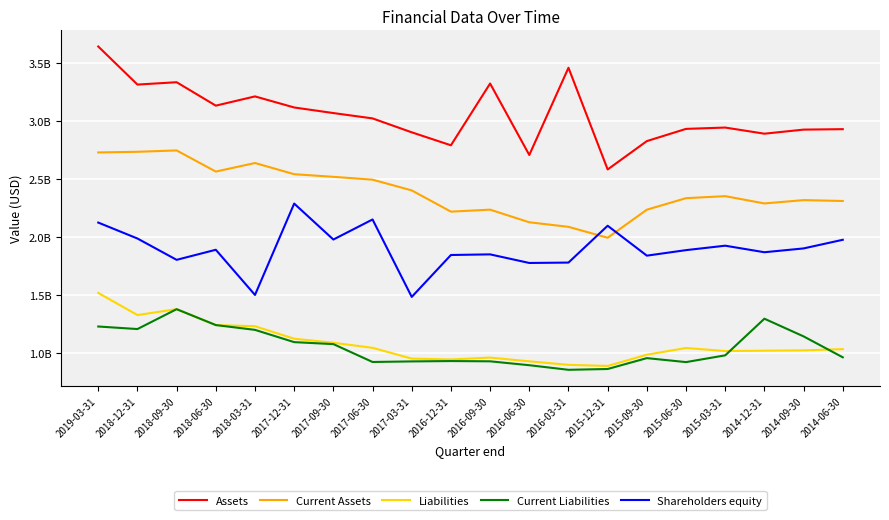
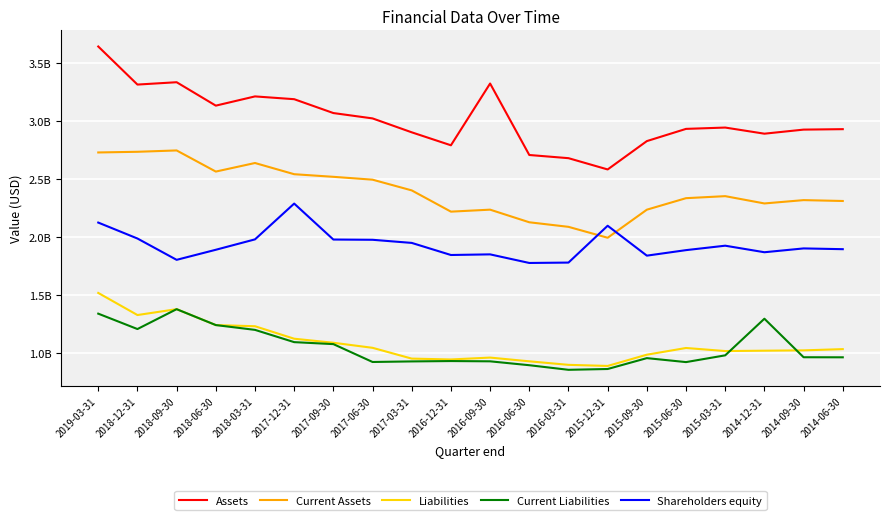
  {
    "Assets": {
      "2019-03-31": 3640000000,
      "2018-12-31": 3310000000,
      "2018-09-30": 3330000000,
      "2018-06-30": 3130000000,
      "2018-03-31": 3210000000,
-     "2017-12-31": 3120000000,
+     "2017-12-31": 3190000000,
      "2017-09-30": 3070000000,
      "2017-06-30": 3020000000,
      "2017-03-31": 2900000000,
      "2016-12-31": 2790000000,
      "2016-09-30": 3320000000,
      "2016-06-30": 2710000000,
-     "2016-03-31": 3460000000,
+     "2016-03-31": 2680000000,
      "2015-12-31": 2580000000,
      "2015-09-30": 2830000000,
      "2015-06-30": 2930000000,
      "2015-03-31": 2940000000,
      "2014-12-31": 2890000000,
      "2014-09-30": 2930000000,
      "2014-06-30": 2930000000
    },
    "Current Liabilities": {
-     "2019-03-31": 1230000000,
+     "2019-03-31": 1340000000,
      "2018-12-31": 1210000000,
      "2018-03-31": 1200000000,
      "2017-12-31": 1090000000,
      "2017-06-30": 920000000,
      "2017-03-31": 930000000,
      "2016-09-30": 930000000,
      "2016-06-30": 890000000,
      "2016-03-31": 850000000,
      "2015-12-31": 860000000,
      "2015-09-30": 960000000,
      "2015-06-30": 920000000,
      "2015-03-31": 980000000,
      "2014-12-31": 1300000000,
-     "2014-09-30": 1140000000,
+     "2014-09-30": 960000000,
      "2014-06-30": 960000000
    },
    "Shareholders equity": {
      "2019-03-31": 2120000000,
      "2018-12-31": 1990000000,
      "2018-09-30": 1800000000,
      "2018-06-30": 1890000000,
-     "2018-03-31": 1500000000,
+     "2018-03-31": 1980000000,
      "2017-12-31": 2290000000,
      "2017-09-30": 1980000000,
-     "2017-06-30": 2150000000,
-     "2017-03-31": 1480000000,
+     "2017-06-30": 1980000000,
+     "2017-03-31": 1950000000,
      "2016-12-31": 1840000000,
      "2016-09-30": 1850000000,
      "2016-06-30": 1780000000,
      "2016-03-31": 1780000000,
      "2015-12-31": 2100000000,
      "2015-09-30": 1840000000,
      "2015-06-30": 1890000000,
      "2015-03-31": 1920000000,
      "2014-12-31": 1870000000,
      "2014-09-30": 1900000000,
-     "2014-06-30": 1980000000
+     "2014-06-30": 1890000000
    }
  }
